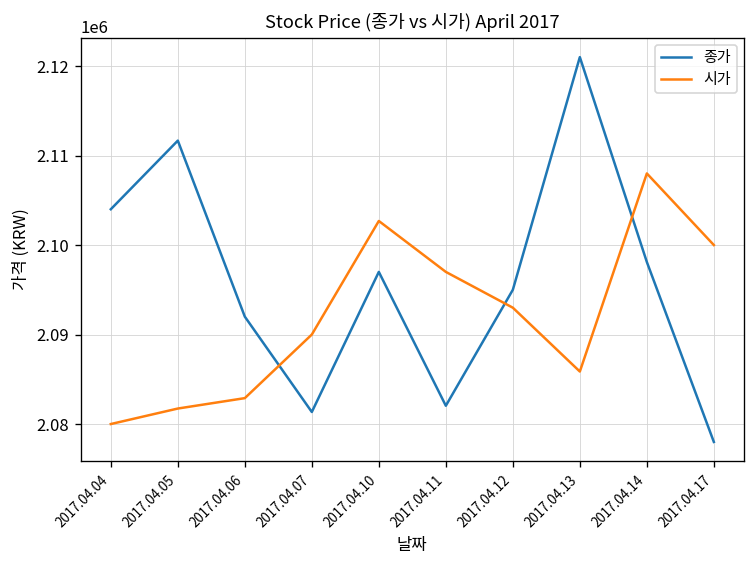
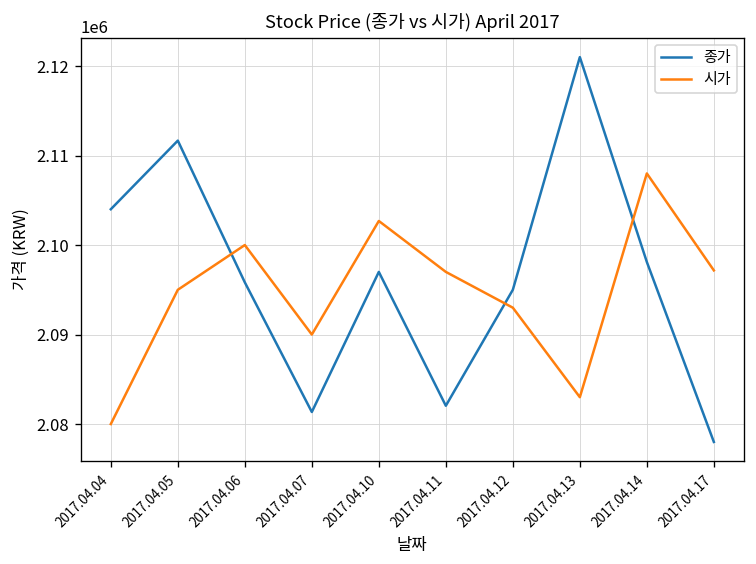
  {
    "종가": {
      "2017.04.04": 2104000,
      "2017.04.05": 2112000,
-     "2017.04.06": 2092000,
+     "2017.04.06": 2096000,
      "2017.04.07": 2081000,
      "2017.04.10": 2097000,
      "2017.04.11": 2082000,
      "2017.04.12": 2095000,
      "2017.04.13": 2121000,
      "2017.04.14": 2098000,
      "2017.04.17": 2078000
    },
    "시가": {
      "2017.04.04": 2080000,
-     "2017.04.05": 2082000,
-     "2017.04.06": 2083000,
+     "2017.04.05": 2095000,
+     "2017.04.06": 2100000,
      "2017.04.07": 2090000,
      "2017.04.10": 2103000,
      "2017.04.11": 2097000,
      "2017.04.12": 2093000,
-     "2017.04.13": 2086000,
+     "2017.04.13": 2083000,
      "2017.04.14": 2108000,
-     "2017.04.17": 2100000
+     "2017.04.17": 2097000
    }
  }
